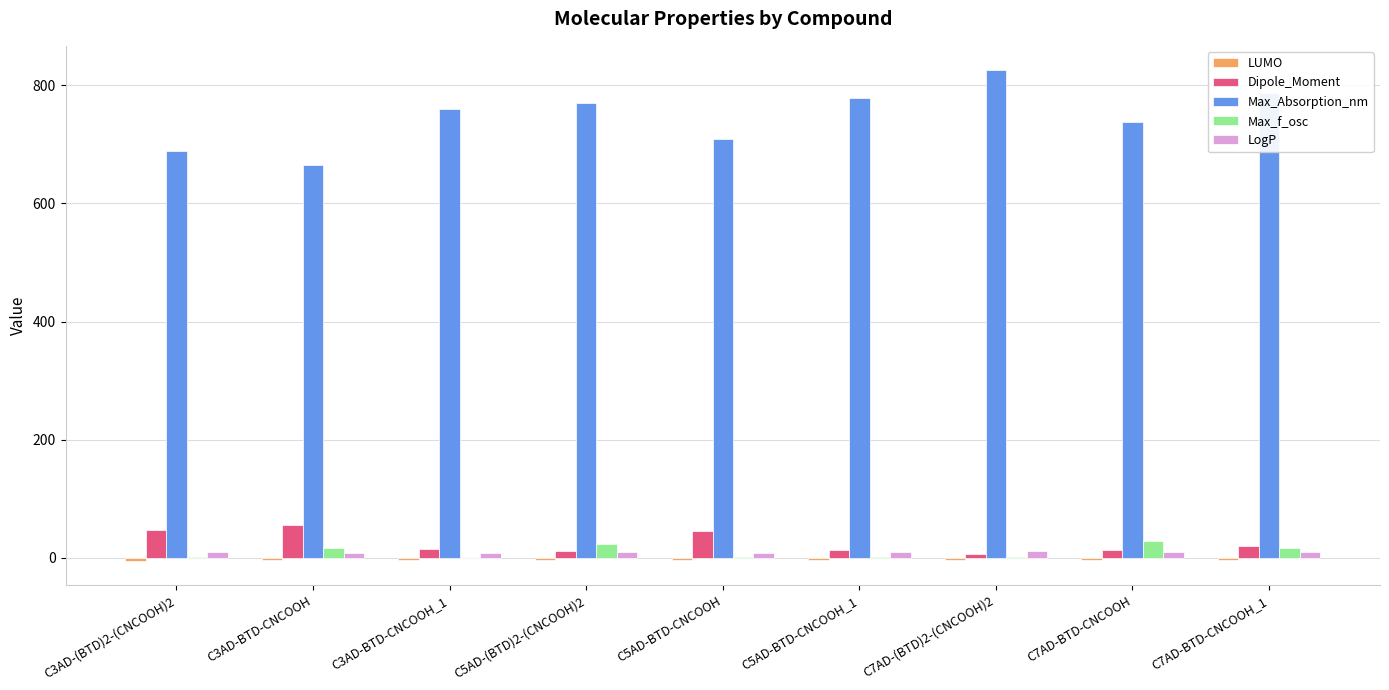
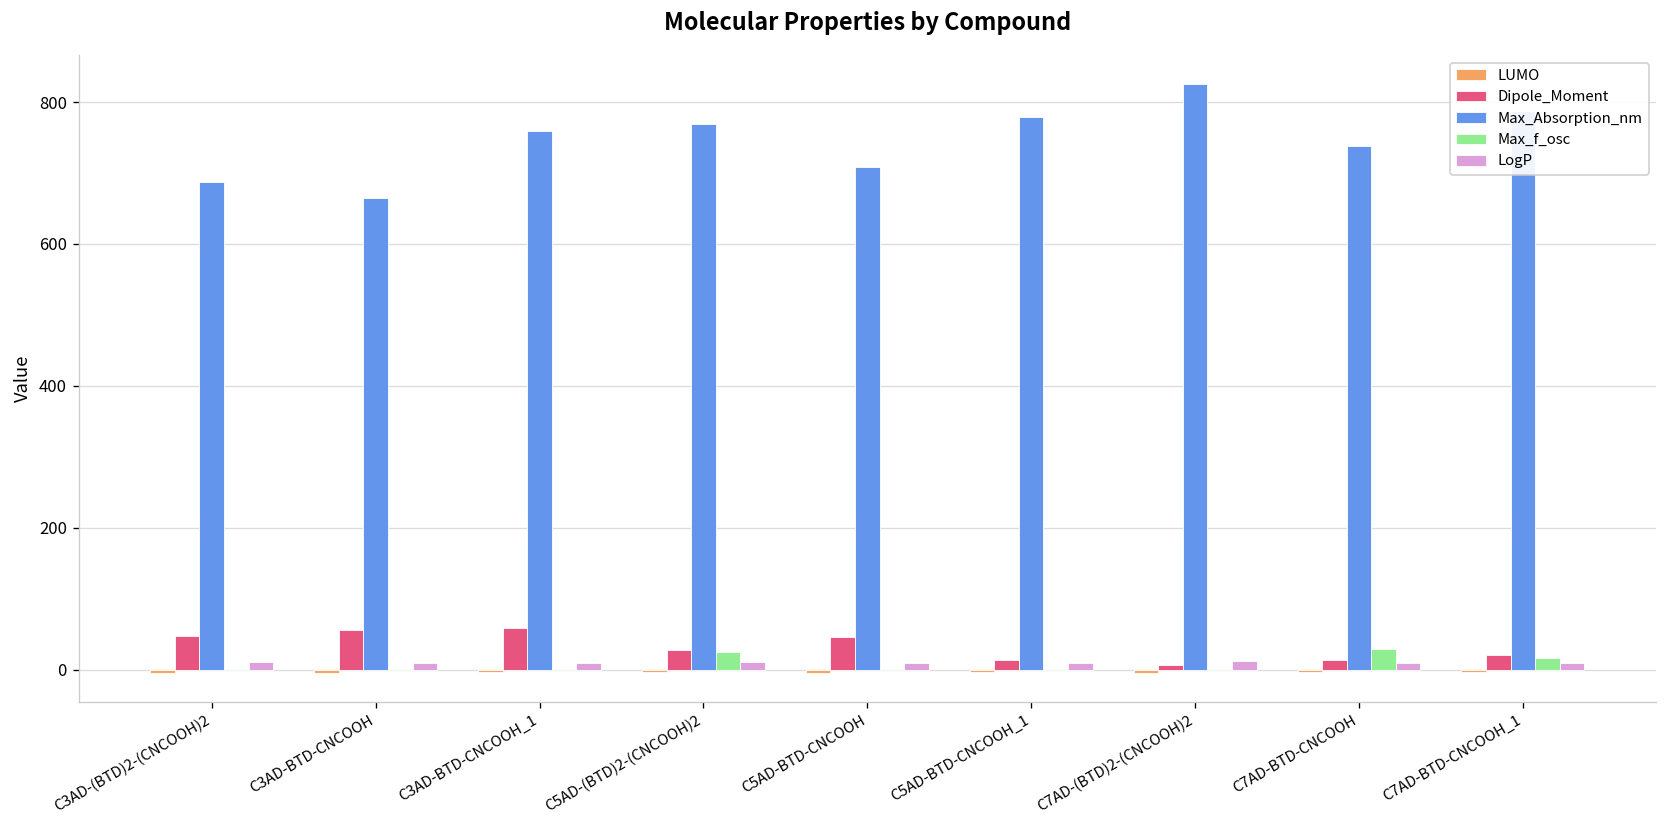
  {
    "LUMO": {
      "C3AD-(BTD)2-(CNCOOH)2": 0,
      "C3AD-BTD-CNCOOH": 0,
      "C5AD-BTD-CNCOOH": 0,
      "C7AD-(BTD)2-(CNCOOH)2": 0
    },
    "Dipole_Moment": {
      "C3AD-(BTD)2-(CNCOOH)2": 50,
      "C3AD-BTD-CNCOOH": 60,
-     "C3AD-BTD-CNCOOH_1": 20,
-     "C5AD-(BTD)2-(CNCOOH)2": 10,
+     "C3AD-BTD-CNCOOH_1": 60,
+     "C5AD-(BTD)2-(CNCOOH)2": 30,
      "C5AD-BTD-CNCOOH": 50,
      "C5AD-BTD-CNCOOH_1": 10,
      "C7AD-(BTD)2-(CNCOOH)2": 10,
      "C7AD-BTD-CNCOOH": 10,
      "C7AD-BTD-CNCOOH_1": 20
    },
    "Max_Absorption_nm": {
      "C3AD-(BTD)2-(CNCOOH)2": 690,
      "C3AD-BTD-CNCOOH": 670,
      "C3AD-BTD-CNCOOH_1": 760,
      "C5AD-(BTD)2-(CNCOOH)2": 770,
      "C5AD-BTD-CNCOOH": 710,
      "C5AD-BTD-CNCOOH_1": 780,
      "C7AD-(BTD)2-(CNCOOH)2": 830,
      "C7AD-BTD-CNCOOH": 740
    },
    "Max_f_osc": {
-     "C3AD-BTD-CNCOOH": 20,
+     "C3AD-BTD-CNCOOH": 0,
      "C5AD-(BTD)2-(CNCOOH)2": 20,
      "C7AD-BTD-CNCOOH": 30,
      "C7AD-BTD-CNCOOH_1": 20
    },
    "LogP": {
      "C3AD-(BTD)2-(CNCOOH)2": 10,
      "C3AD-BTD-CNCOOH": 10,
      "C3AD-BTD-CNCOOH_1": 10,
      "C5AD-(BTD)2-(CNCOOH)2": 10,
      "C5AD-BTD-CNCOOH": 10,
      "C5AD-BTD-CNCOOH_1": 10,
      "C7AD-(BTD)2-(CNCOOH)2": 10,
      "C7AD-BTD-CNCOOH": 10,
      "C7AD-BTD-CNCOOH_1": 10
    }
  }
